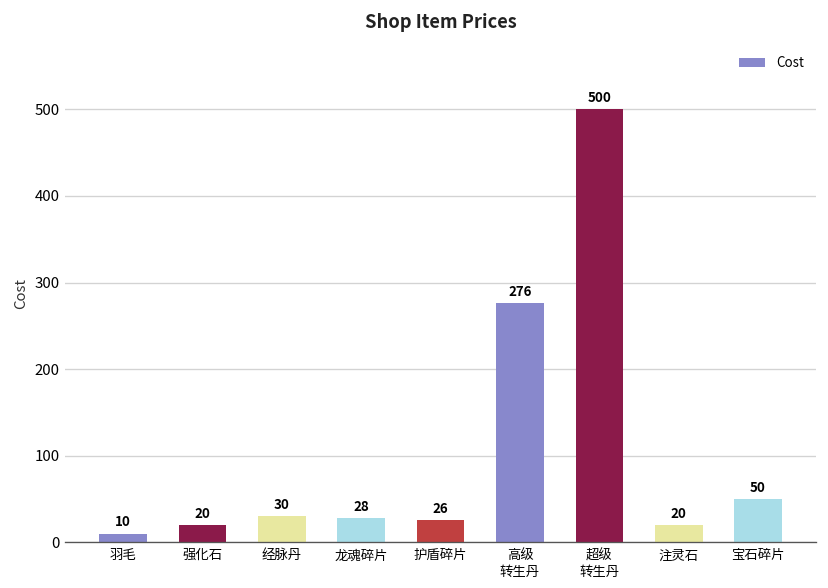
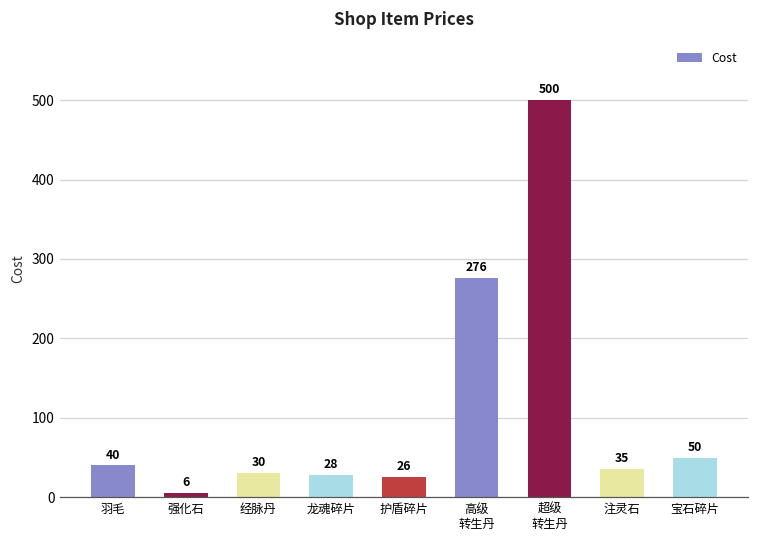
  {
-   "羽毛": 10,
-   "强化石": 20,
+   "羽毛": 40,
+   "强化石": 6,
    "经脉丹": 30,
    "龙魂碎片": 28,
    "护盾碎片": 26,
    "高级 转生丹": 276,
    "超级 转生丹": 500,
-   "注灵石": 20,
+   "注灵石": 35,
    "宝石碎片": 50
  }
